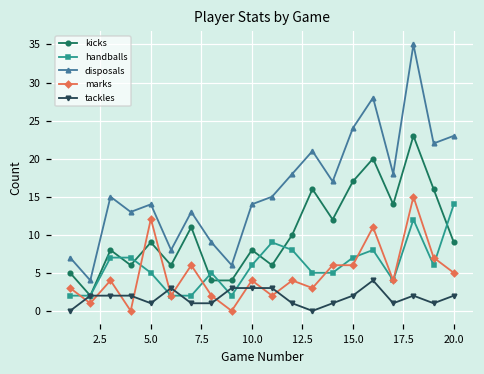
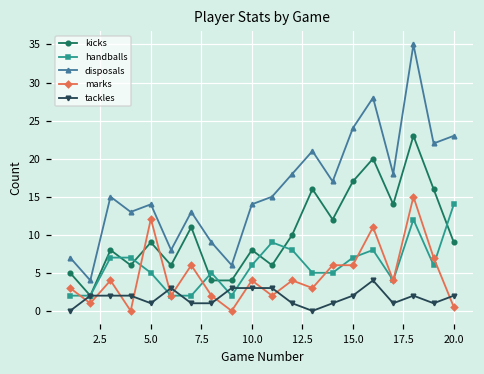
  {
    "marks": {
      "5.0": 12,
      "10.0": 4,
      "15.0": 6,
-     "20.0": 5
+     "20.0": 1
    }
  }
